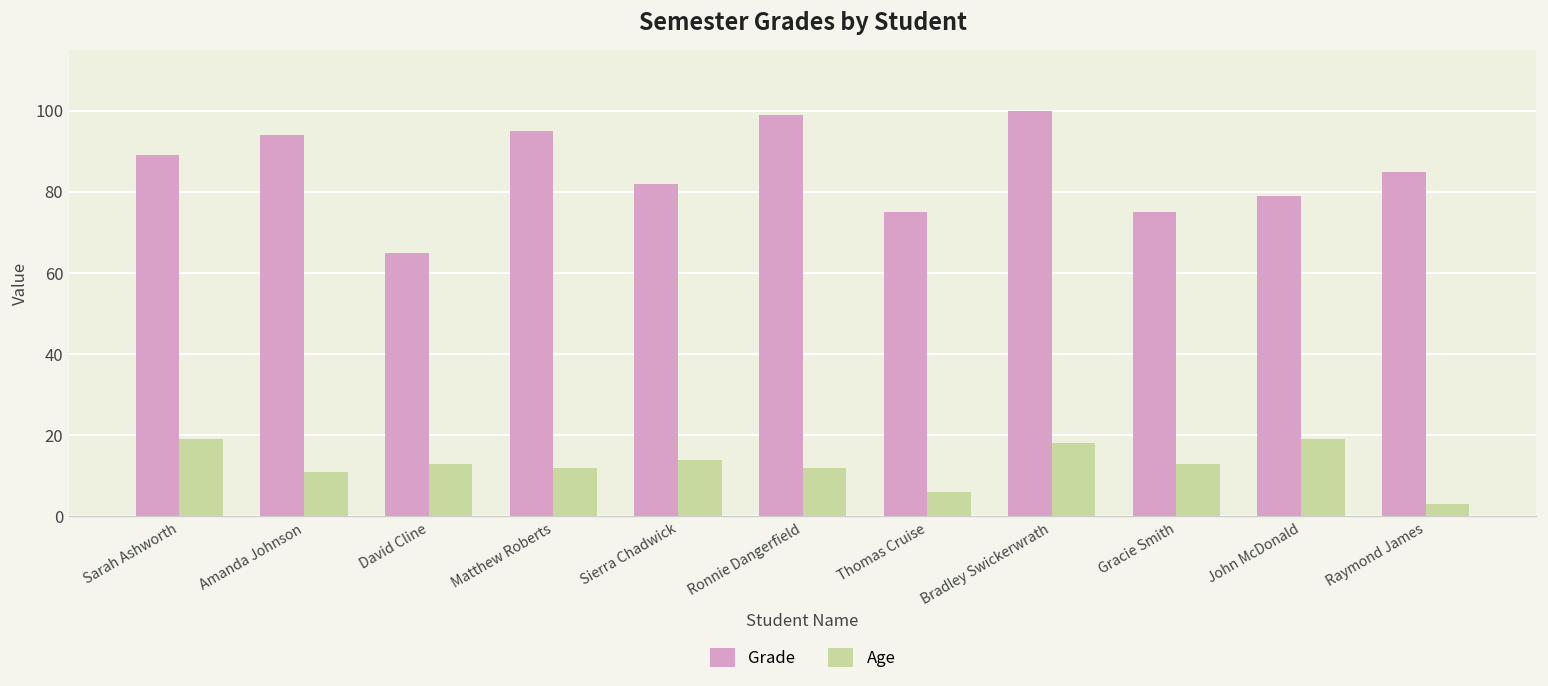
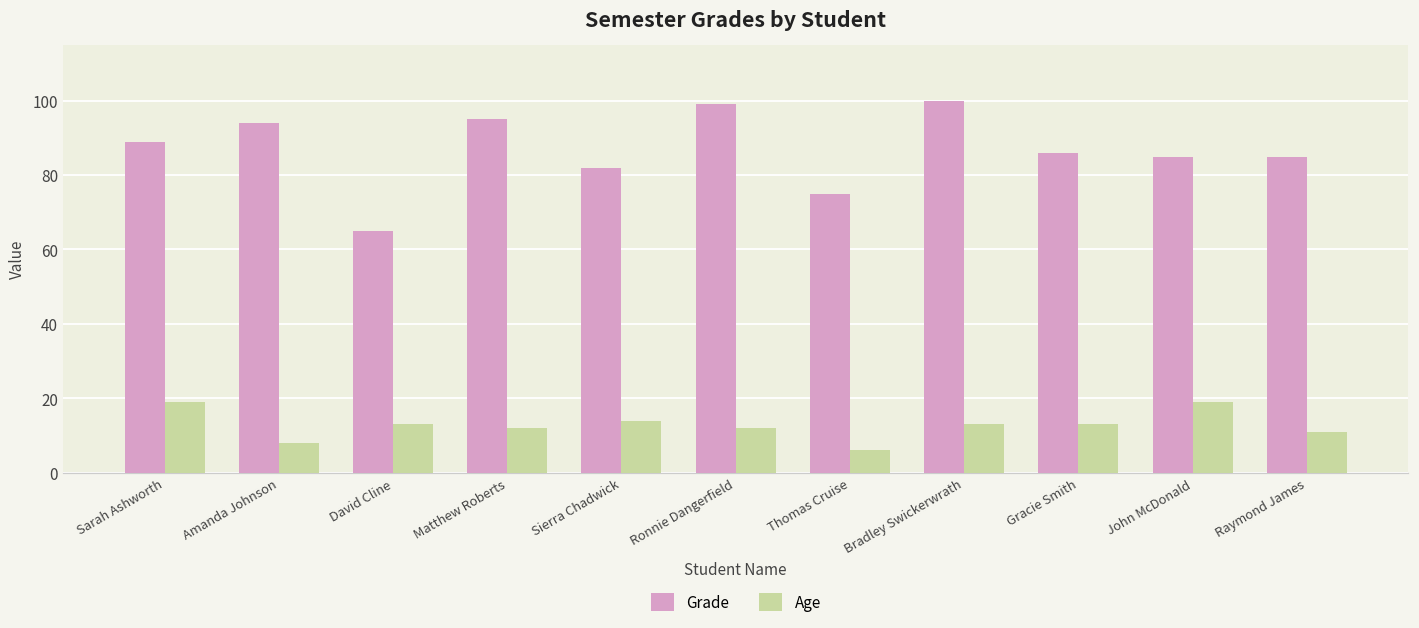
  {
    "Grade": {
      "Sarah Ashworth": 89,
      "Amanda Johnson": 94,
      "David Cline": 65,
      "Matthew Roberts": 95,
      "Sierra Chadwick": 82,
      "Ronnie Dangerfield": 99,
      "Thomas Cruise": 75,
      "Bradley Swickerwrath": 100,
-     "Gracie Smith": 75,
-     "John McDonald": 79,
+     "Gracie Smith": 86,
+     "John McDonald": 85,
      "Raymond James": 85
    },
    "Age": {
      "Sarah Ashworth": 19,
-     "Amanda Johnson": 11,
+     "Amanda Johnson": 8,
      "David Cline": 13,
      "Matthew Roberts": 12,
      "Sierra Chadwick": 14,
      "Ronnie Dangerfield": 12,
      "Thomas Cruise": 6,
-     "Bradley Swickerwrath": 18,
+     "Bradley Swickerwrath": 13,
      "Gracie Smith": 13,
      "John McDonald": 19,
-     "Raymond James": 3
+     "Raymond James": 11
    }
  }
